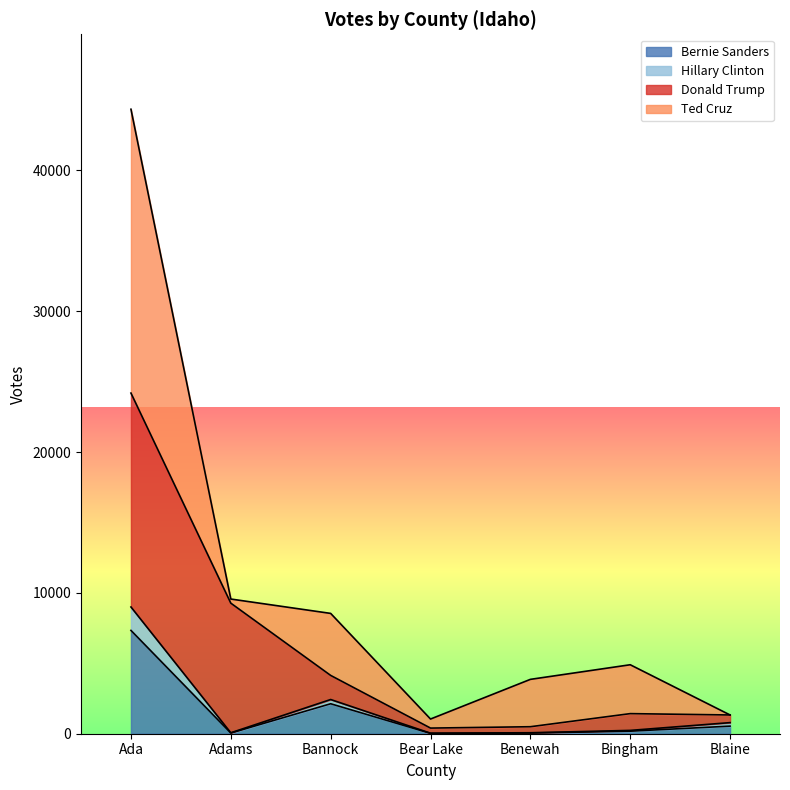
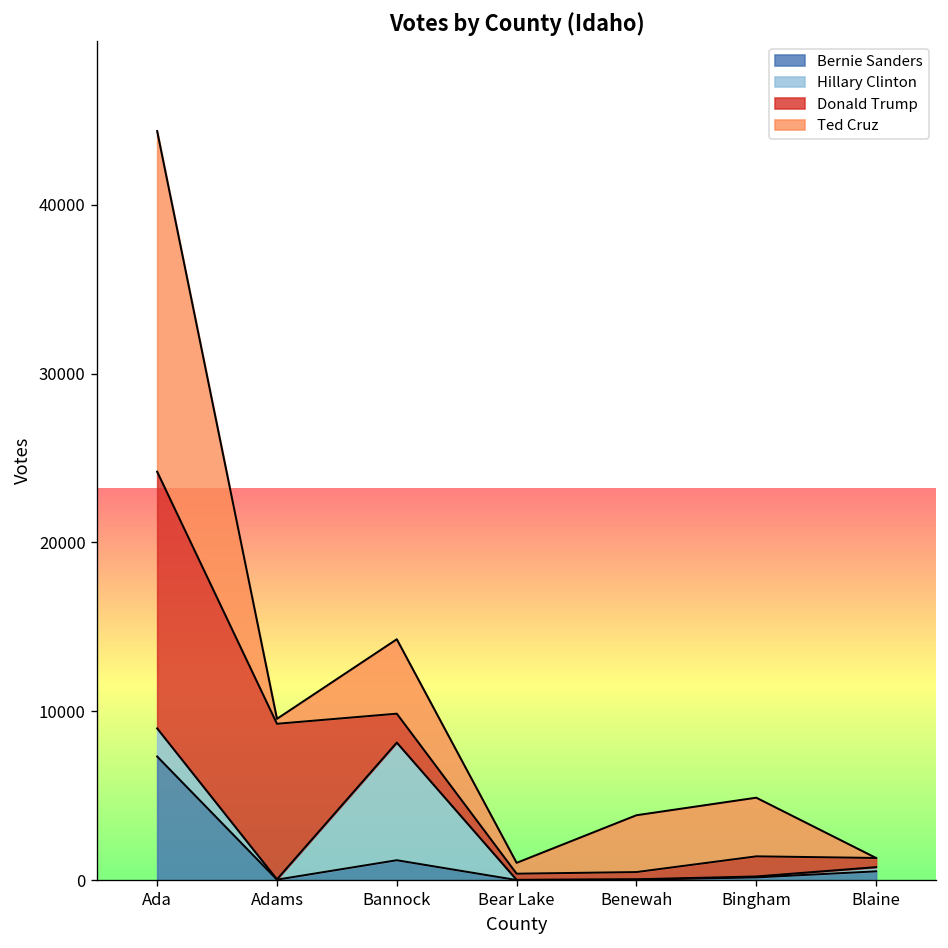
  {
    "Bernie Sanders": {
      "Ada": 7300,
-     "Bannock": 2100,
+     "Bannock": 1200,
      "Blaine": 500
    },
    "Hillary Clinton": {
      "Ada": 1700,
-     "Bannock": 300,
+     "Bannock": 7000,
      "Blaine": 200
    },
    "Donald Trump": {
      "Ada": 15200,
      "Adams": 9200,
      "Bannock": 1700,
      "Bear Lake": 400,
      "Benewah": 400,
      "Bingham": 1200
    },
    "Ted Cruz": {
      "Ada": 20200,
      "Adams": 300,
      "Bannock": 4400,
      "Bear Lake": 600,
      "Benewah": 3400,
      "Bingham": 3500
    }
  }
